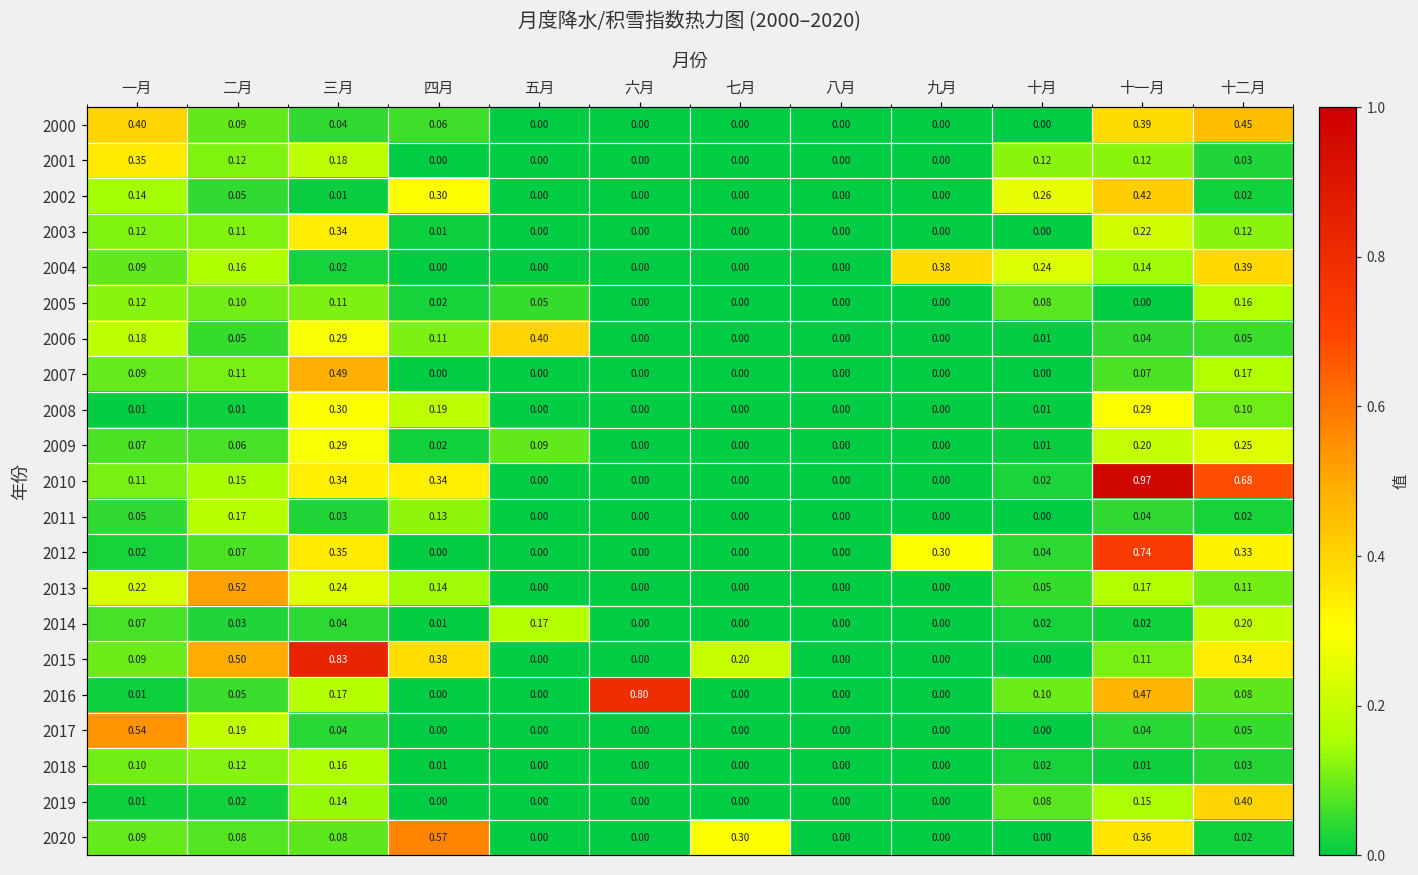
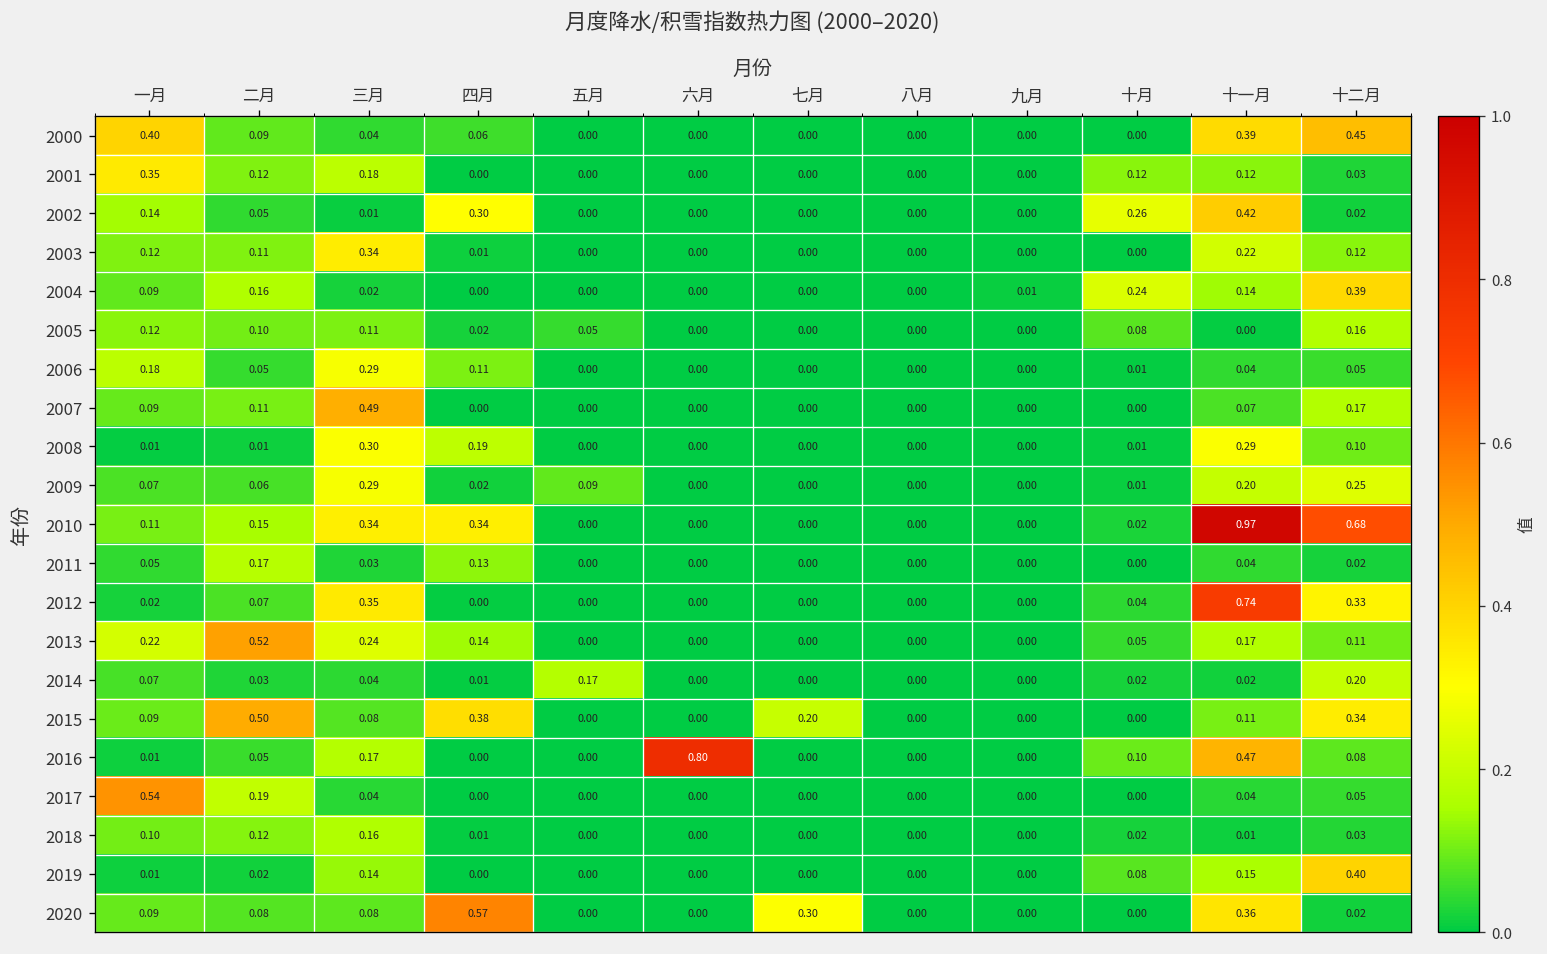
  {
    "2004": {
      "一月": 0.09,
      "二月": 0.16,
      "三月": 0.02,
      "四月": 0.00,
      "五月": 0.00,
      "六月": 0.00,
      "七月": 0.00,
      "八月": 0.00,
-     "九月": 0.38,
+     "九月": 0.01,
      "十月": 0.24,
      "十一月": 0.14,
      "十二月": 0.39
    },
    "2006": {
      "一月": 0.18,
      "二月": 0.05,
      "三月": 0.29,
      "四月": 0.11,
-     "五月": 0.40,
+     "五月": 0.00,
      "六月": 0.00,
      "七月": 0.00,
      "八月": 0.00,
      "九月": 0.00,
      "十月": 0.01,
      "十一月": 0.04,
      "十二月": 0.05
    },
    "2012": {
      "一月": 0.02,
      "二月": 0.07,
      "三月": 0.35,
      "四月": 0.00,
      "五月": 0.00,
      "六月": 0.00,
      "七月": 0.00,
      "八月": 0.00,
-     "九月": 0.30,
+     "九月": 0.00,
      "十月": 0.04,
      "十一月": 0.74,
      "十二月": 0.33
    },
    "2015": {
      "一月": 0.09,
      "二月": 0.50,
-     "三月": 0.83,
+     "三月": 0.08,
      "四月": 0.38,
      "五月": 0.00,
      "六月": 0.00,
      "七月": 0.20,
      "八月": 0.00,
      "九月": 0.00,
      "十月": 0.00,
      "十一月": 0.11,
      "十二月": 0.34
    }
  }
